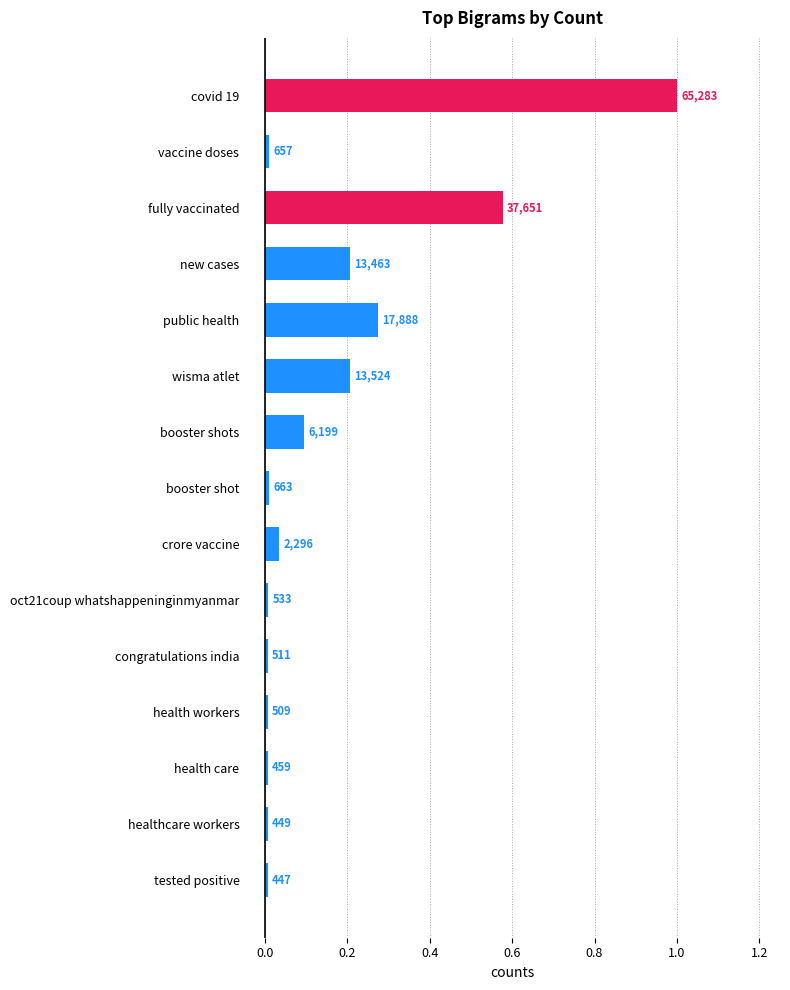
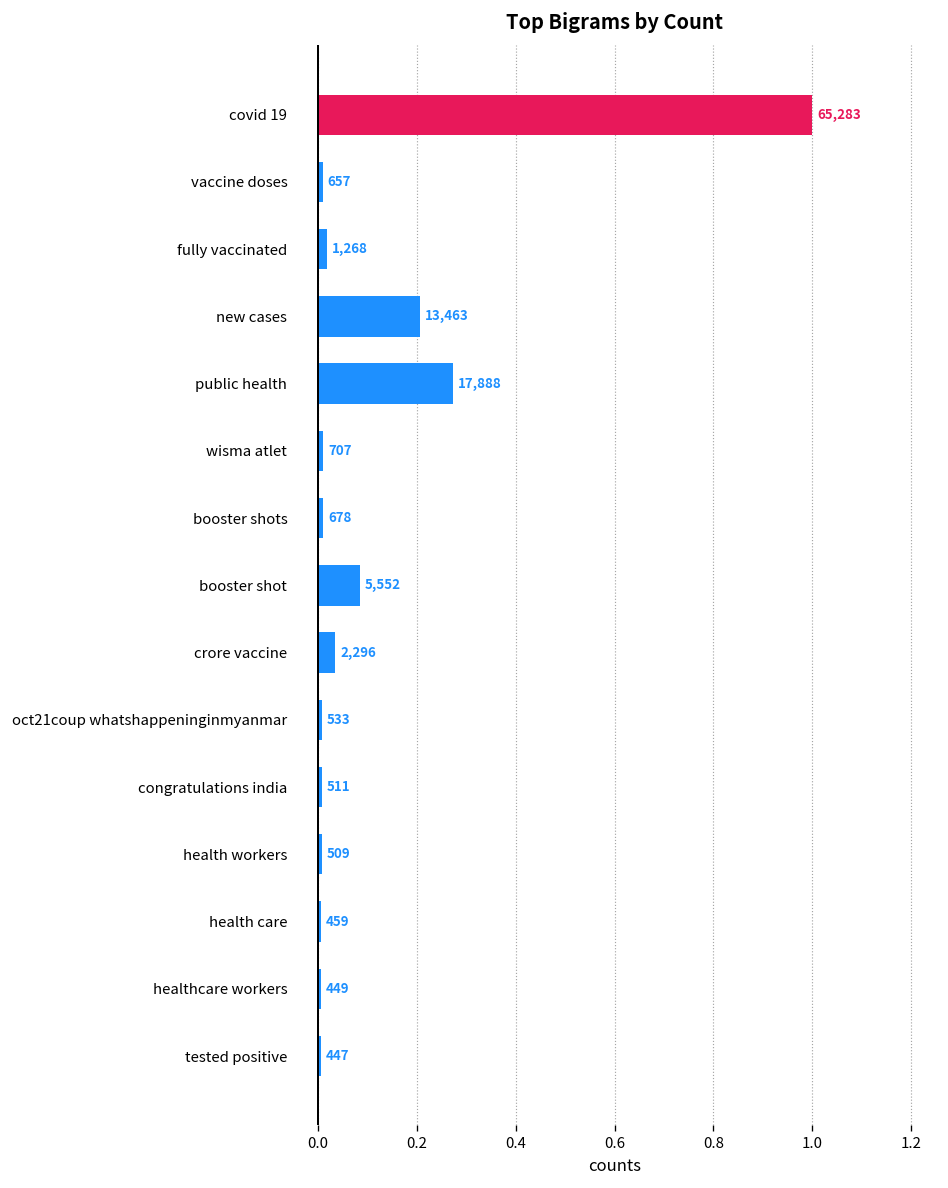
  {
-   "fully vaccinated": "37,651",
-   "wisma atlet": "13,524",
-   "booster shots": "6,199",
-   "booster shot": "663"
+   "fully vaccinated": "1,268",
+   "wisma atlet": "707",
+   "booster shots": "678",
+   "booster shot": "5,552"
  }
